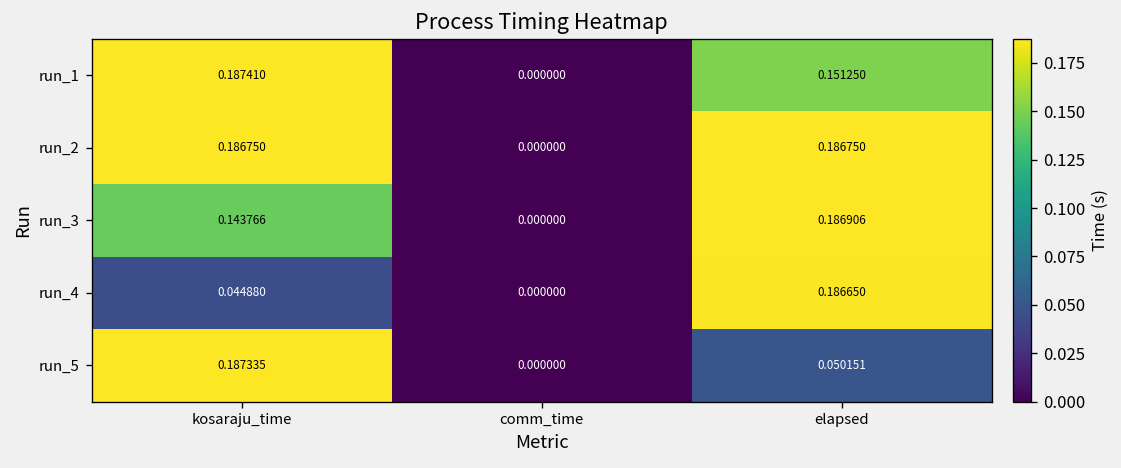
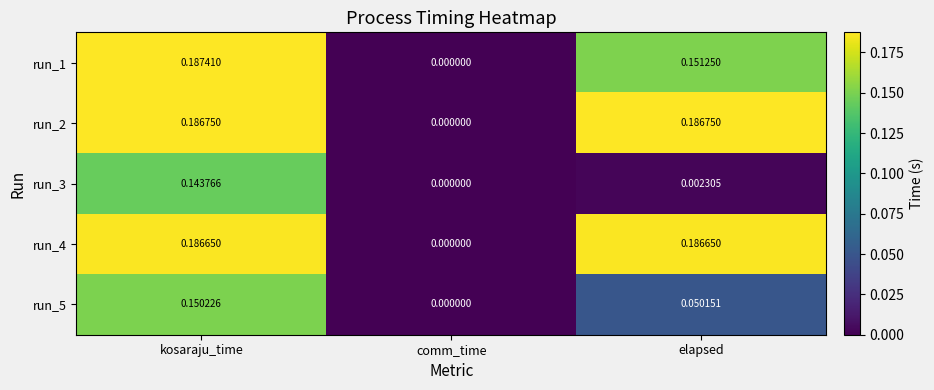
  {
    "run_1": {
      "kosaraju_time": 0.187410,
      "comm_time": 0.000000,
      "elapsed": 0.151250
    },
    "run_2": {
      "kosaraju_time": 0.186750,
      "comm_time": 0.000000,
      "elapsed": 0.186750
    },
    "run_3": {
      "kosaraju_time": 0.143766,
      "comm_time": 0.000000,
-     "elapsed": 0.186906
+     "elapsed": 0.002305
    },
    "run_4": {
-     "kosaraju_time": 0.044880,
+     "kosaraju_time": 0.186650,
      "comm_time": 0.000000,
      "elapsed": 0.186650
    },
    "run_5": {
-     "kosaraju_time": 0.187335,
+     "kosaraju_time": 0.150226,
      "comm_time": 0.000000,
      "elapsed": 0.050151
    }
  }
